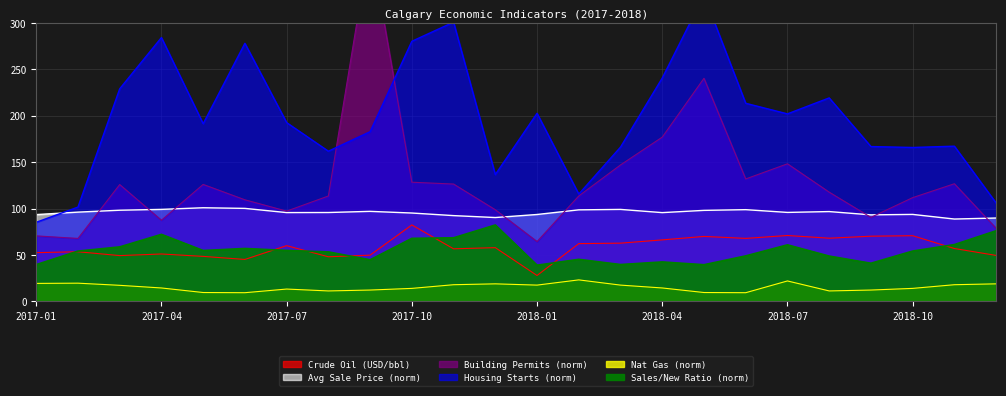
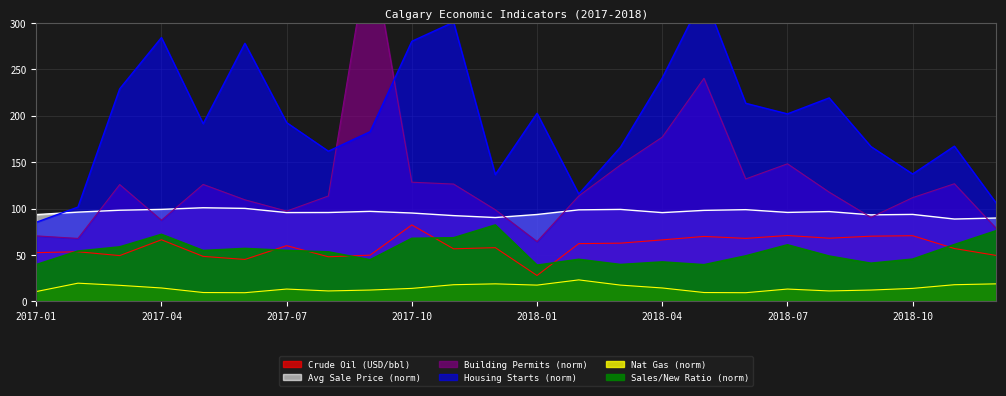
  {
    "Crude Oil (USD/bbl)": {
      "2017-01": 50,
-     "2017-04": 50,
+     "2017-04": 70,
      "2017-07": 60,
      "2017-10": 80,
      "2018-01": 30,
      "2018-04": 70,
      "2018-07": 70,
      "2018-10": 70
    },
    "Avg Sale Price (norm)": {
      "2017-01": 90,
      "2017-04": 100,
      "2017-10": 100,
      "2018-01": 90,
      "2018-04": 100,
      "2018-07": 100,
      "2018-10": 90
    },
    "Building Permits (norm)": {
      "2017-01": 70,
      "2017-04": 90,
      "2017-10": 130,
      "2018-01": 60,
      "2018-04": 180,
      "2018-07": 150,
      "2018-10": 110
    },
    "Housing Starts (norm)": {
      "2017-01": 90,
      "2017-04": 280,
      "2017-07": 190,
      "2017-10": 280,
      "2018-01": 200,
      "2018-04": 240,
      "2018-07": 200,
-     "2018-10": 170
+     "2018-10": 140
    },
    "Nat Gas (norm)": {
-     "2017-01": 20,
+     "2017-01": 10,
      "2017-04": 10,
      "2017-07": 10,
      "2017-10": 10,
      "2018-01": 20,
      "2018-04": 10,
-     "2018-07": 20,
+     "2018-07": 10,
      "2018-10": 10
    },
    "Sales/New Ratio (norm)": {
      "2017-01": 40,
      "2017-04": 70,
      "2017-07": 50,
      "2017-10": 70,
      "2018-01": 40,
      "2018-04": 40,
      "2018-07": 60,
-     "2018-10": 54
+     "2018-10": 46
    }
  }
